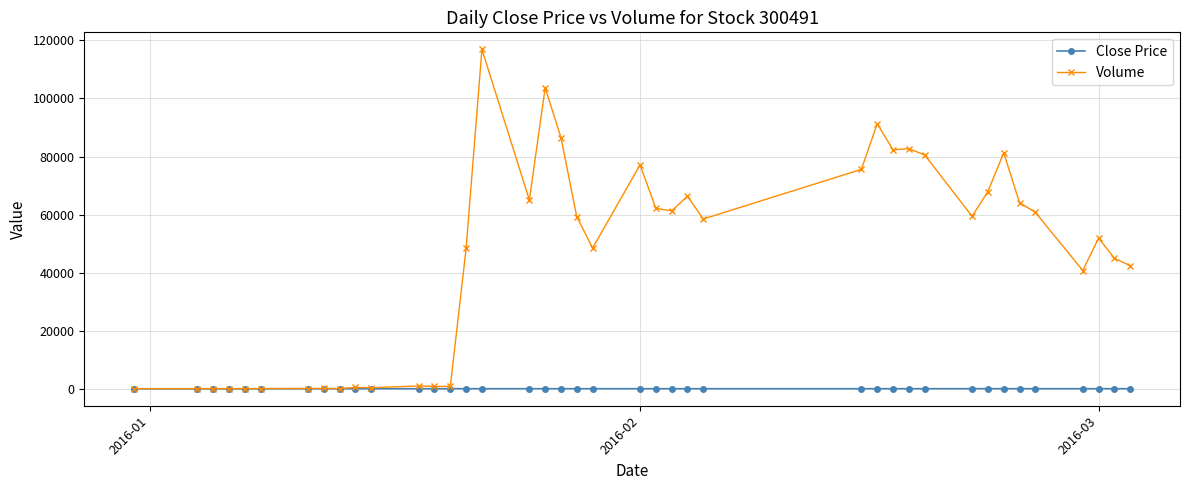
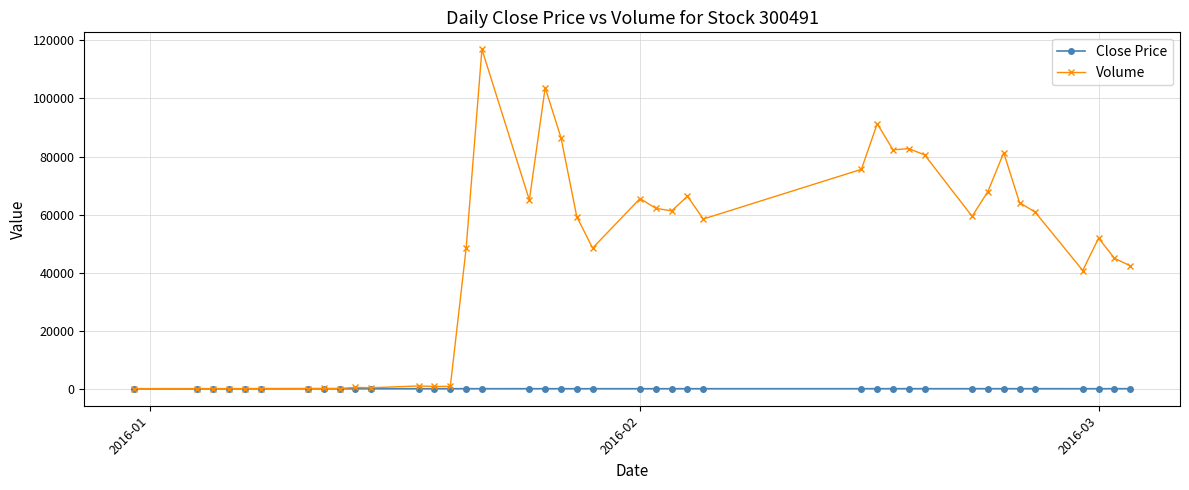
  {
    "Close Price": {
      "2016-02": 0,
      "2016-03": 0
    },
    "Volume": {
-     "2016-02": 77000,
+     "2016-02": 66000,
      "2016-03": 52000
    }
  }
